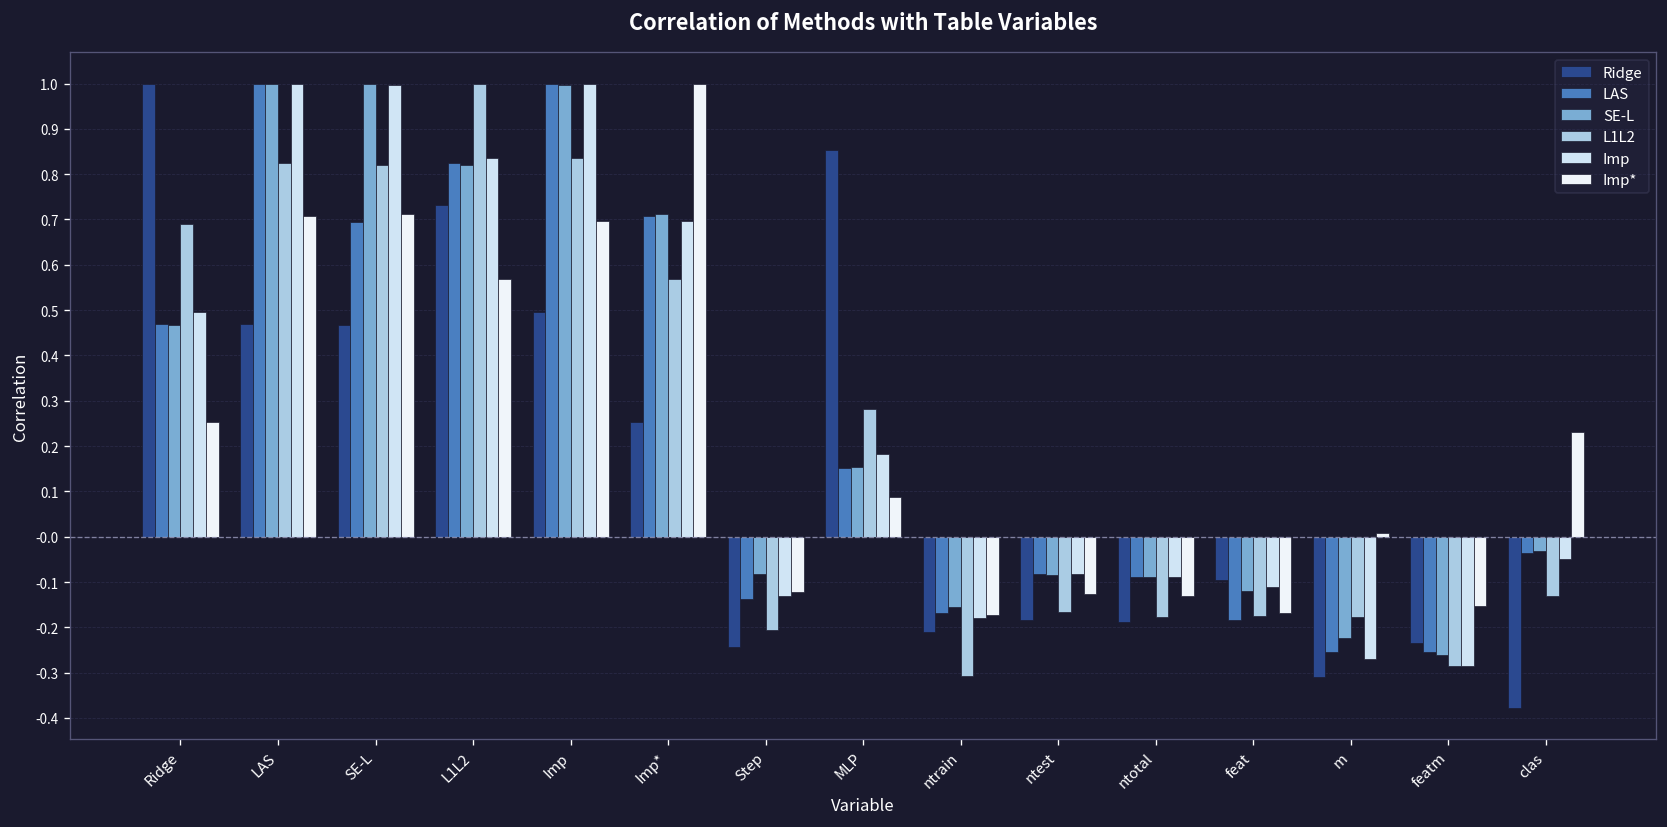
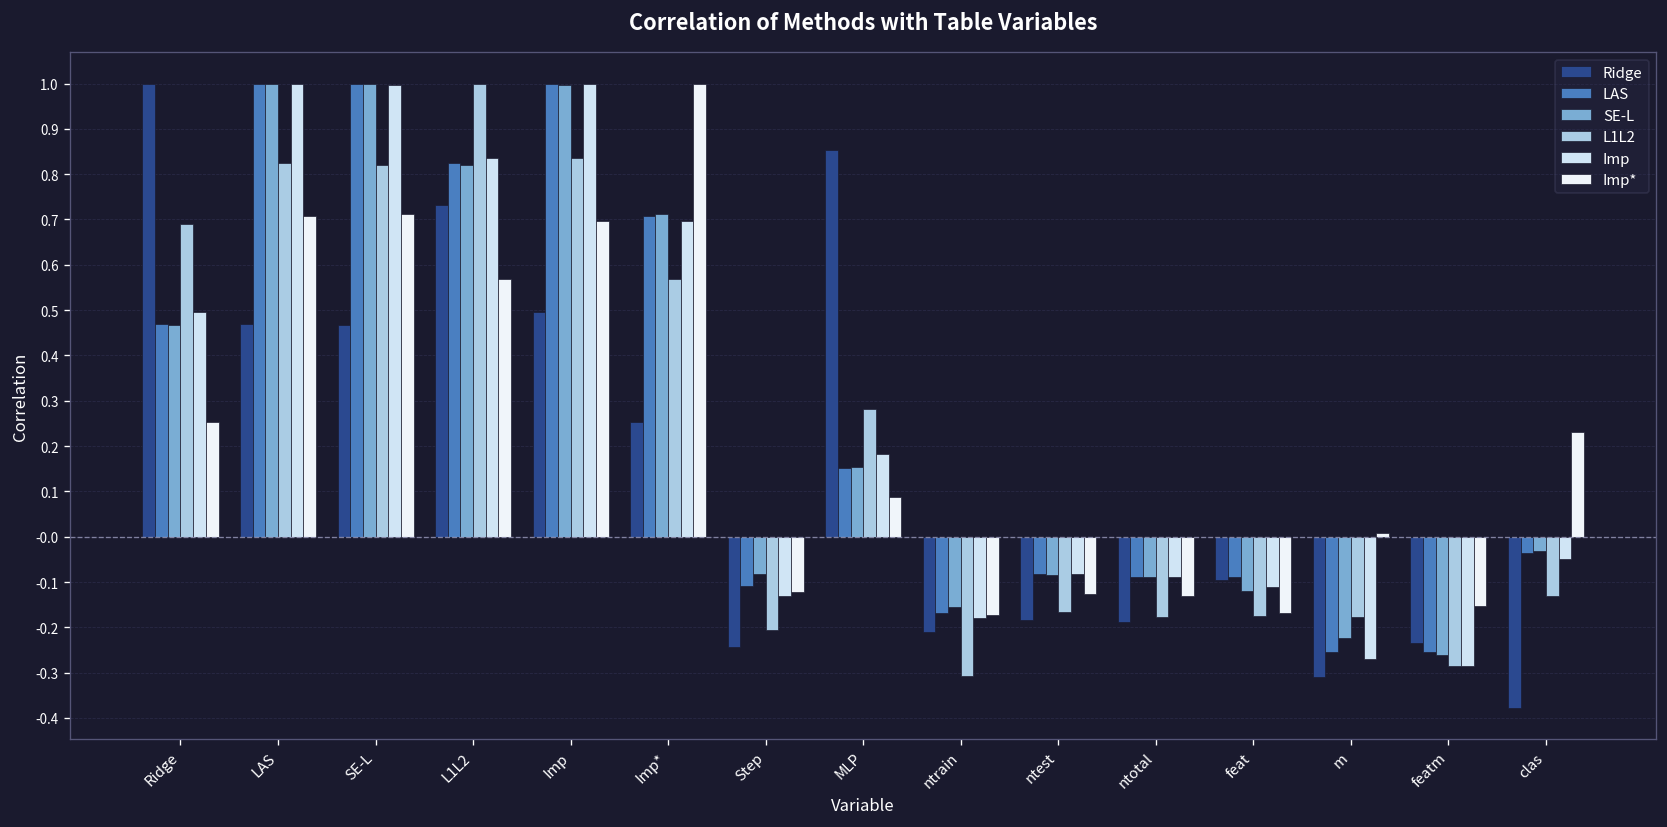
  {
    "Ridge": {
      "Ridge": 1.00,
      "LAS": 0.47,
      "SE-L": 0.47,
      "L1L2": 0.73,
      "Imp": 0.50,
      "Imp*": 0.25,
      "Step": -0.24,
      "MLP": 0.85,
      "ntrain": -0.21,
      "ntest": -0.18,
      "ntotal": -0.19,
      "feat": -0.10,
      "m": -0.31,
      "featm": -0.23,
      "clas": -0.38
    },
    "LAS": {
      "Ridge": 0.47,
      "LAS": 1.00,
-     "SE-L": 0.70,
+     "SE-L": 1.00,
      "L1L2": 0.82,
      "Imp": 1.00,
      "Imp*": 0.71,
-     "Step": -0.14,
+     "Step": -0.11,
      "MLP": 0.15,
      "ntrain": -0.17,
      "ntest": -0.08,
      "ntotal": -0.09,
-     "feat": -0.18,
+     "feat": -0.09,
      "m": -0.25,
      "featm": -0.25,
      "clas": -0.04
    }
  }
